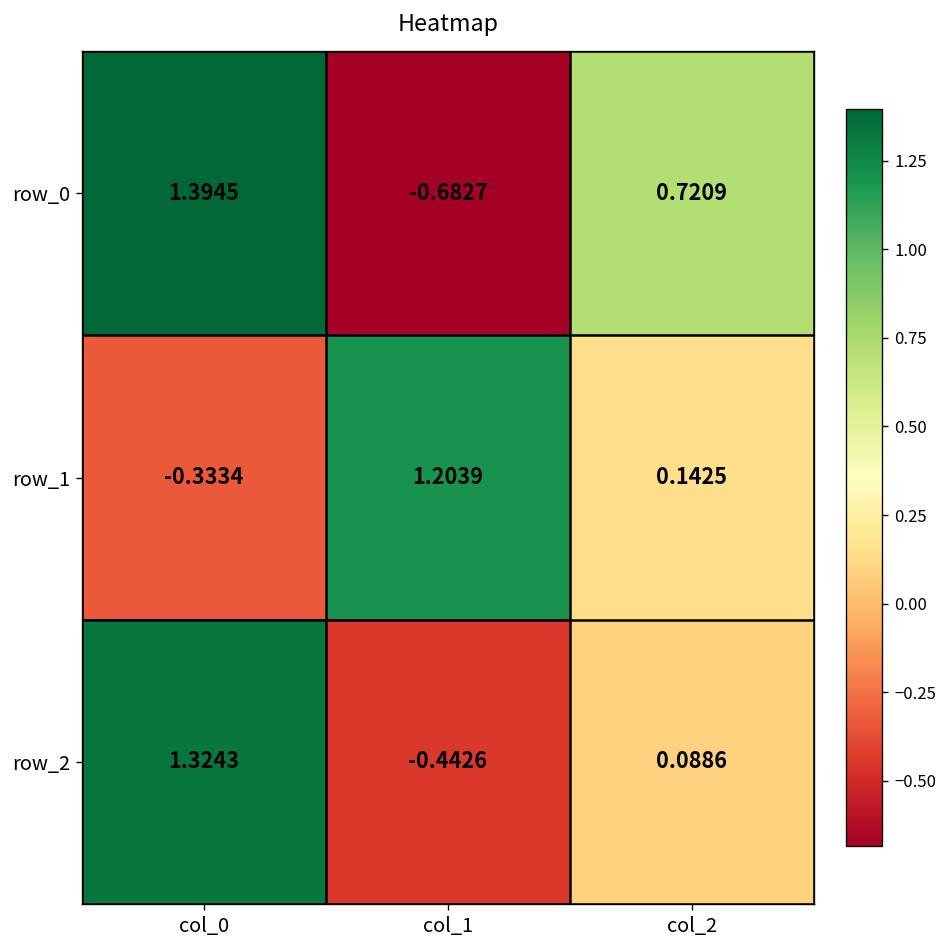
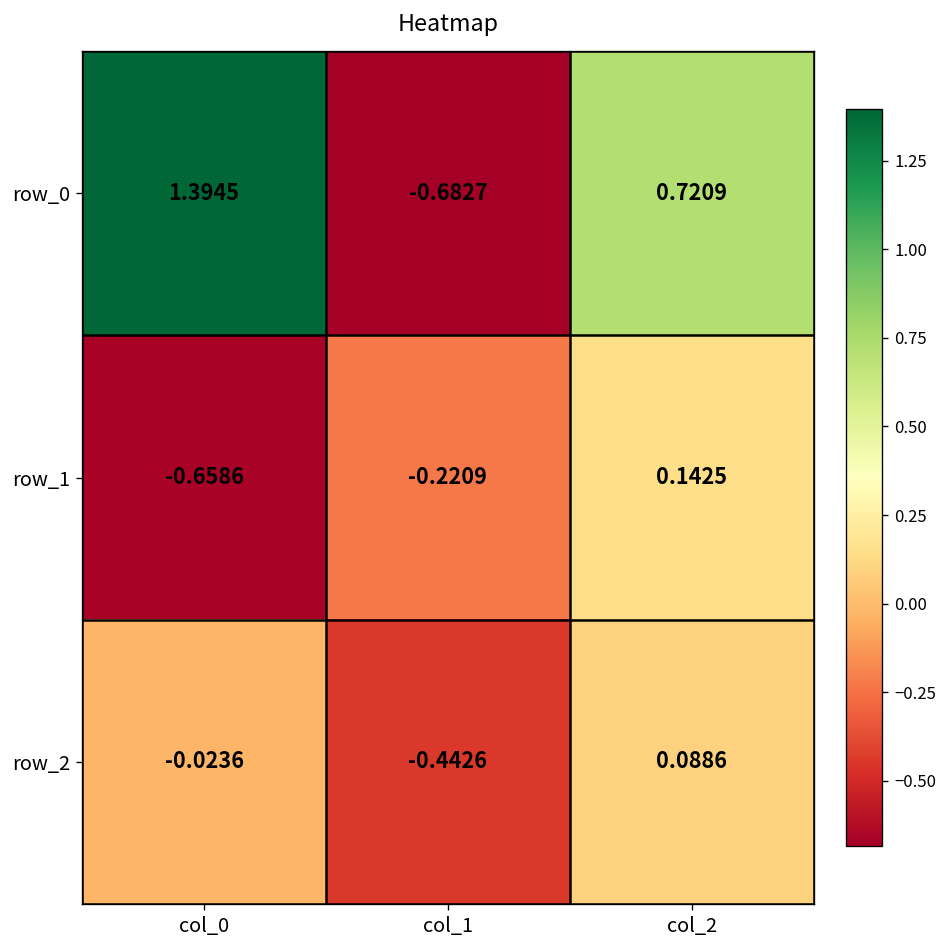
  {
    "row_0": {
      "col_0": 1.3945,
      "col_1": -0.6827,
      "col_2": 0.7209
    },
    "row_1": {
-     "col_0": -0.3334,
-     "col_1": 1.2039,
+     "col_0": -0.6586,
+     "col_1": -0.2209,
      "col_2": 0.1425
    },
    "row_2": {
-     "col_0": 1.3243,
+     "col_0": -0.0236,
      "col_1": -0.4426,
      "col_2": 0.0886
    }
  }
